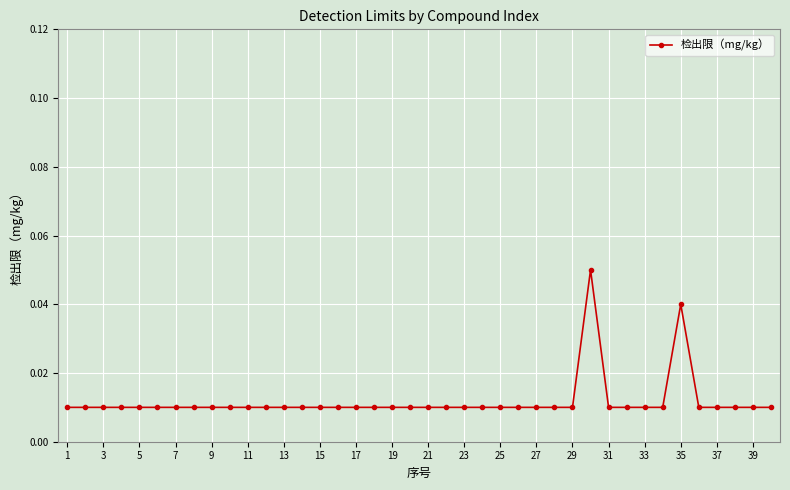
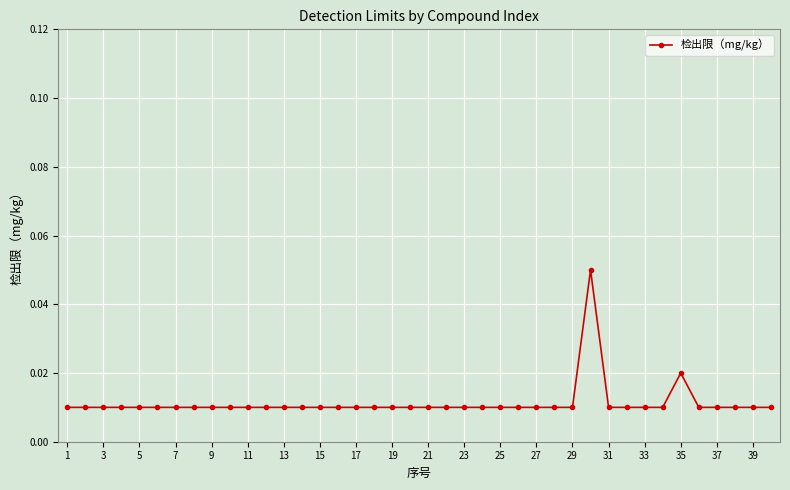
  {
    "1": 0.01,
    "3": 0.01,
    "5": 0.01,
    "7": 0.01,
    "9": 0.01,
    "11": 0.01,
    "13": 0.01,
    "15": 0.01,
    "17": 0.01,
    "19": 0.01,
    "21": 0.01,
    "23": 0.01,
    "25": 0.01,
    "27": 0.01,
    "29": 0.01,
    "31": 0.01,
    "33": 0.01,
-   "35": 0.04,
+   "35": 0.02,
    "37": 0.01,
    "39": 0.01
  }
